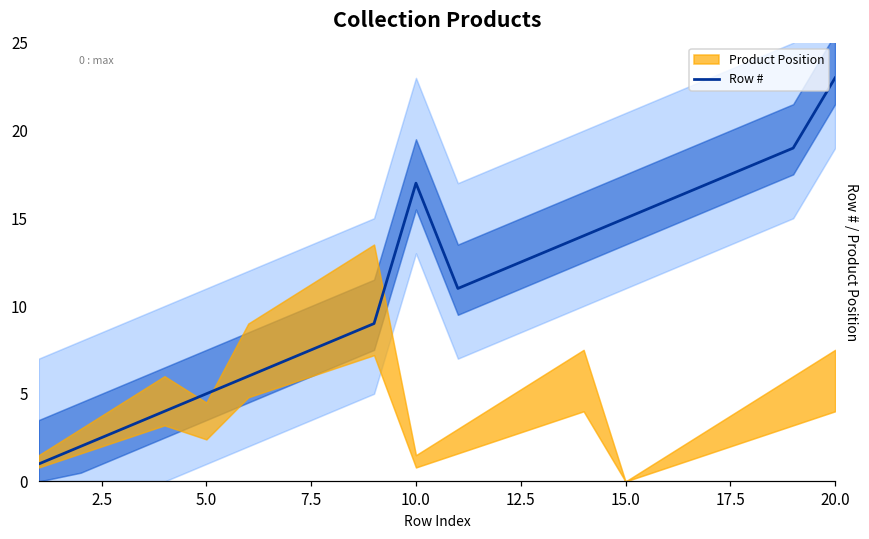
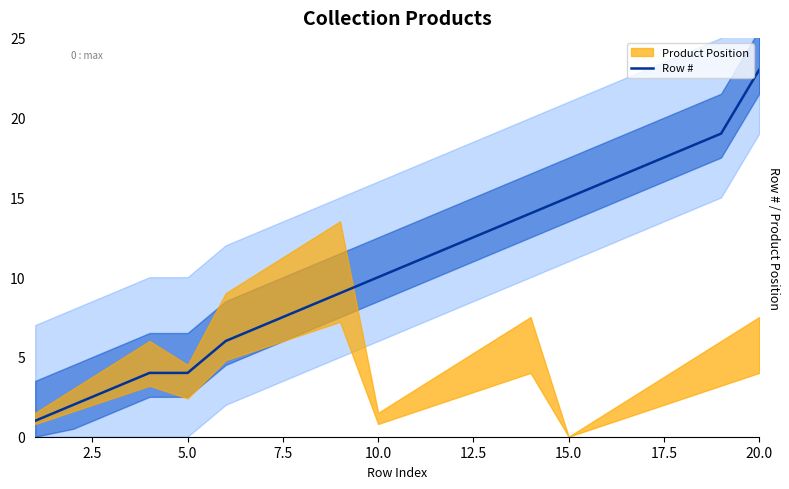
  {
    "Row #": {
-     "5.0": 5,
-     "10.0": 17,
+     "5.0": 4,
+     "10.0": 10,
      "15.0": 15,
      "20.0": 23
    },
    "Product Position": {
      "15.0": 0
    }
  }
